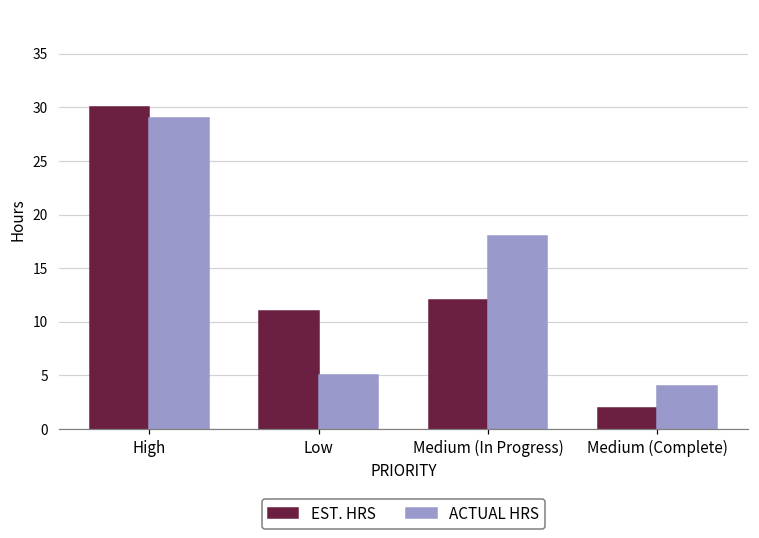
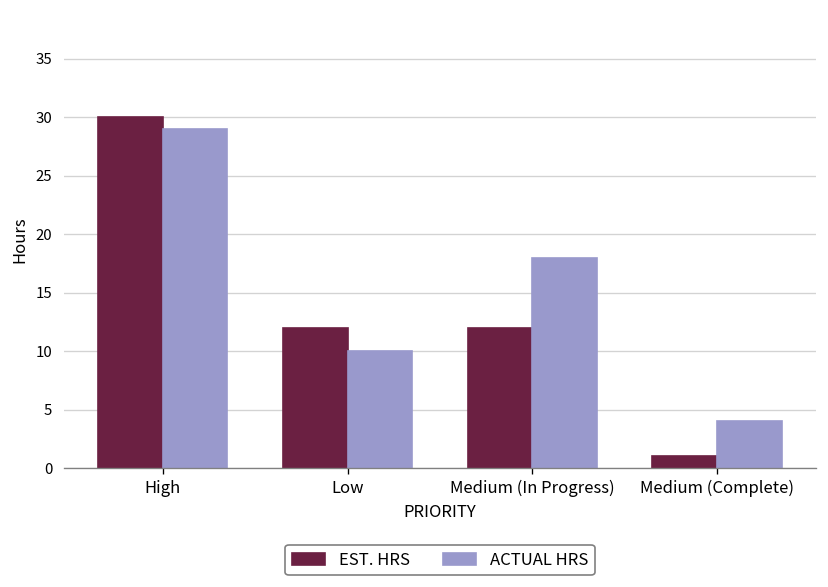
  {
    "EST. HRS": {
      "High": 30,
-     "Low": 11,
+     "Low": 12,
      "Medium (In Progress)": 12,
-     "Medium (Complete)": 2
+     "Medium (Complete)": 1
    },
    "ACTUAL HRS": {
      "High": 29,
-     "Low": 5,
+     "Low": 10,
      "Medium (In Progress)": 18,
      "Medium (Complete)": 4
    }
  }
